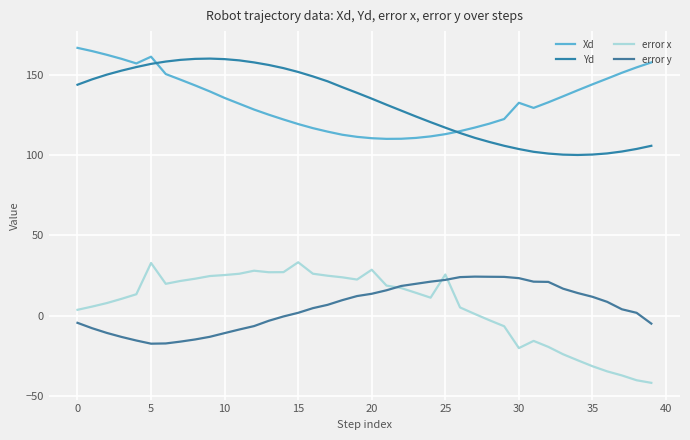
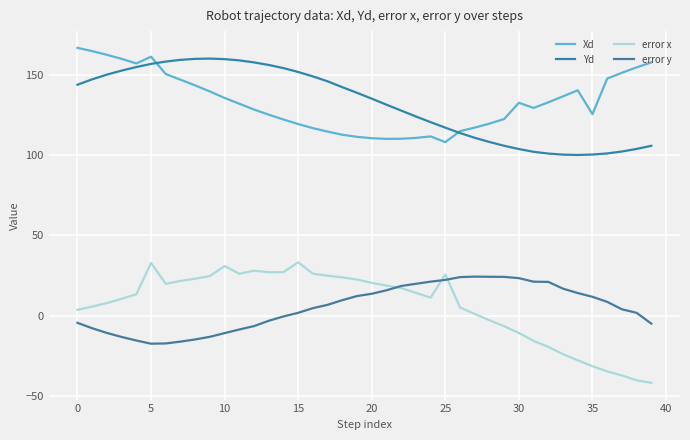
  {
    "Xd": {
      "0": 167,
      "5": 161,
      "10": 135,
      "15": 119,
      "20": 110,
-     "25": 113,
+     "25": 108,
      "30": 132,
-     "35": 144
+     "35": 125
    },
    "error x": {
      "0": 4,
      "5": 33,
-     "10": 25,
+     "10": 31,
      "15": 33,
-     "20": 29,
+     "20": 20,
      "25": 26,
-     "30": -20,
+     "30": -11,
      "35": -31
    }
  }
